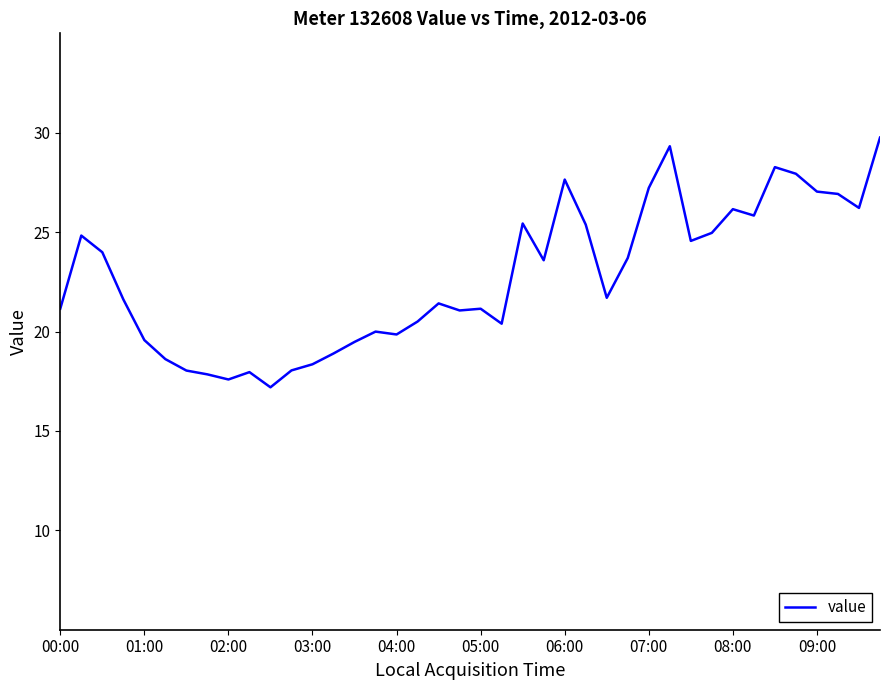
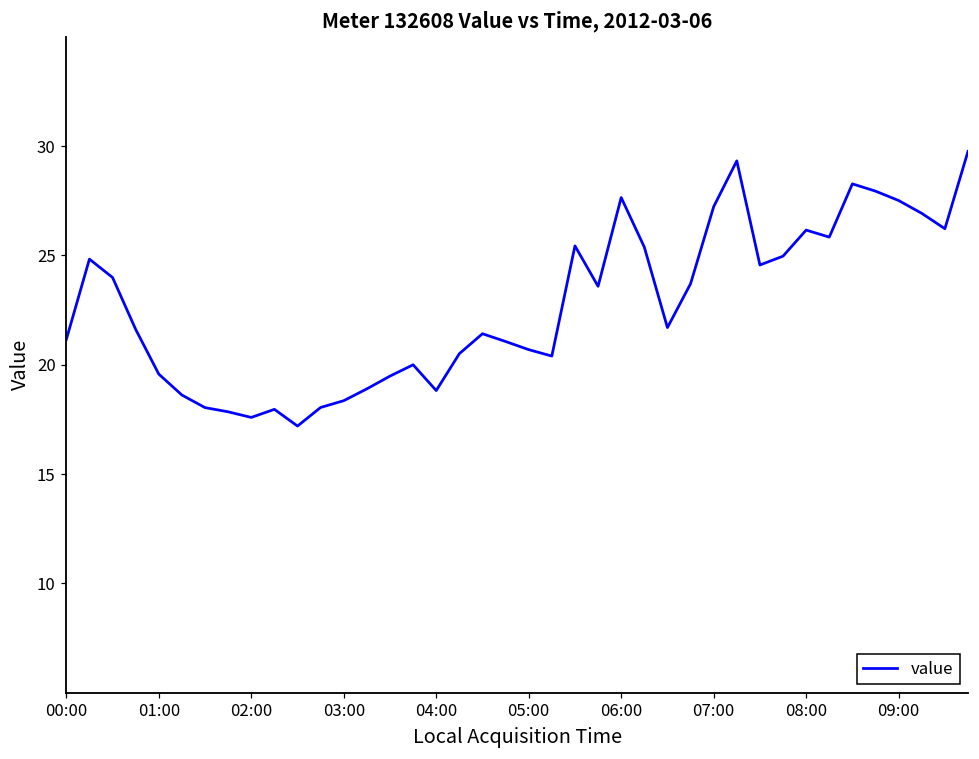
  {
    "00:00": 21.2,
    "01:00": 19.6,
    "02:00": 17.6,
    "03:00": 18.4,
-   "04:00": 19.9,
-   "05:00": 21.1,
+   "04:00": 18.8,
+   "05:00": 20.7,
    "06:00": 27.6,
    "07:00": 27.2,
    "08:00": 26.2,
-   "09:00": 27.0
+   "09:00": 27.5
  }
